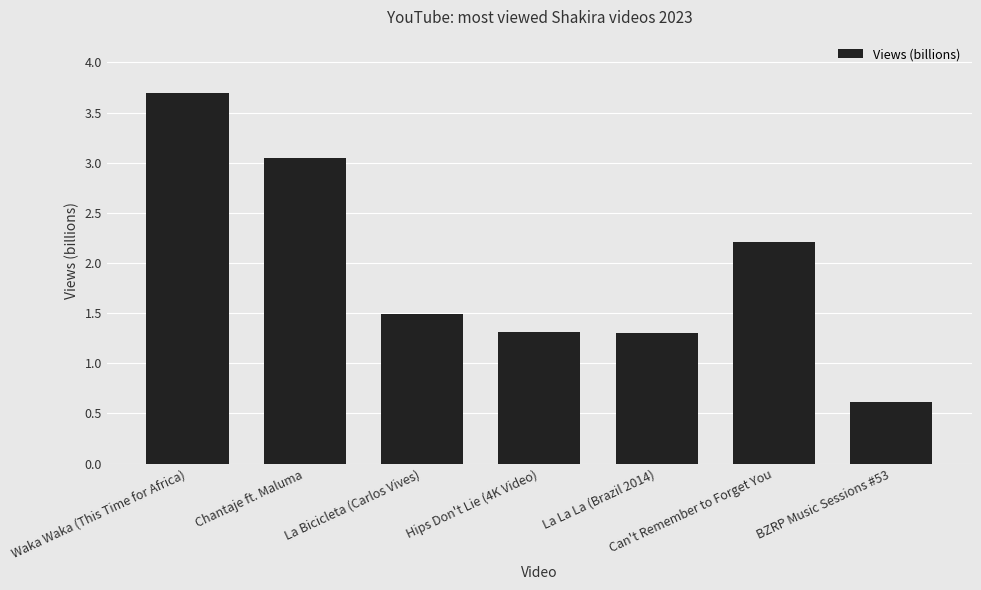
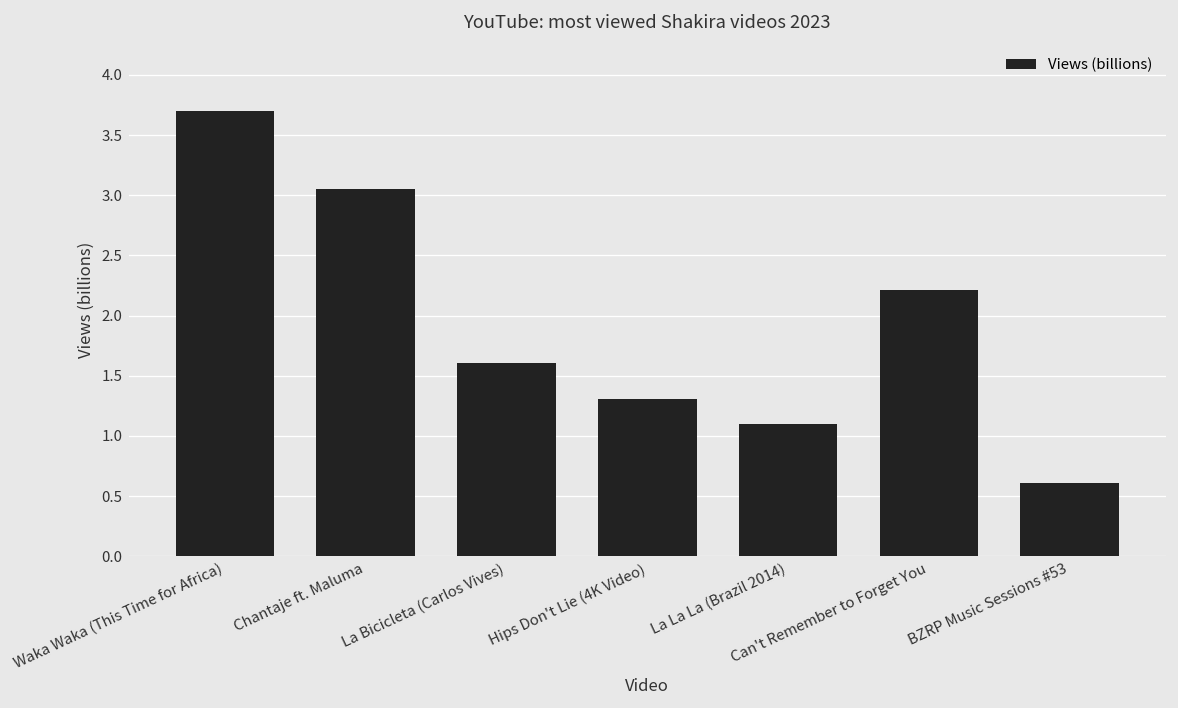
  {
    "Waka Waka (This Time for Africa)": 3.70,
    "Chantaje ft. Maluma": 3.05,
-   "La Bicicleta (Carlos Vives)": 1.49,
+   "La Bicicleta (Carlos Vives)": 1.61,
    "Hips Don't Lie (4K Video)": 1.31,
-   "La La La (Brazil 2014)": 1.3,
+   "La La La (Brazil 2014)": 1.1,
    "Can't Remember to Forget You": 2.21,
    "BZRP Music Sessions #53": 0.61
  }
